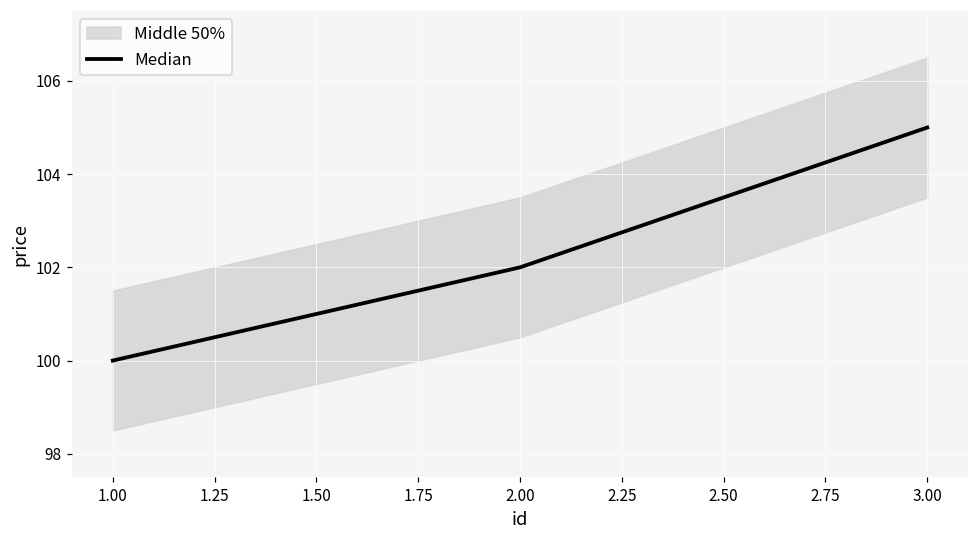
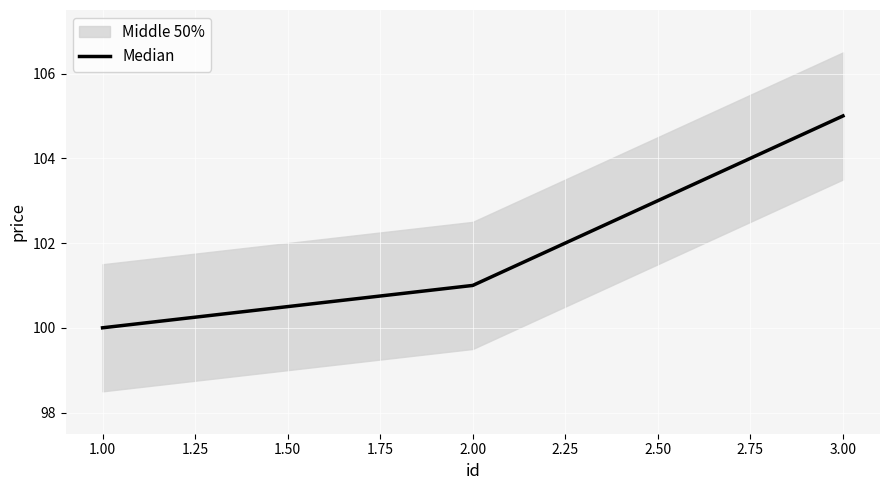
  {
    "Median": {
      "1.00": 100,
-     "2.00": 102,
+     "2.00": 101,
      "3.00": 105
    }
  }
